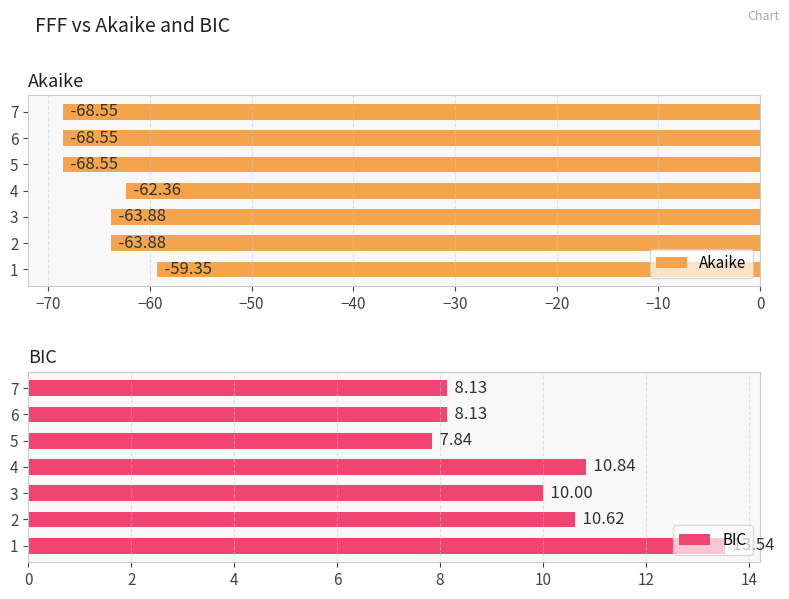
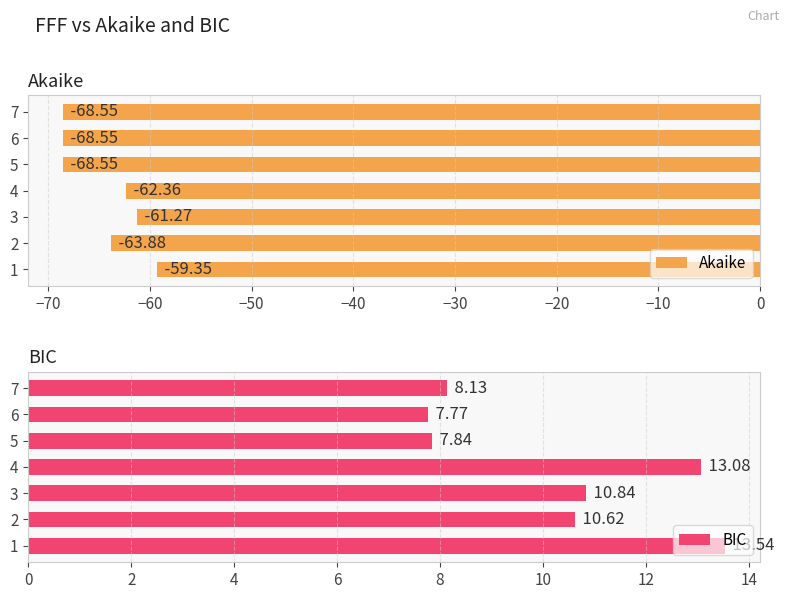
  {
    "Akaike": {
      "7": -68.55,
      "6": -68.55,
      "5": -68.55,
      "4": -62.36,
-     "3": -63.88,
+     "3": -61.27,
      "2": -63.88,
      "1": -59.35
    },
    "BIC": {
      "7": 8.13,
-     "6": 8.13,
+     "6": 7.77,
      "5": 7.84,
-     "4": 10.84,
-     "3": 10.00,
+     "4": 13.08,
+     "3": 10.84,
      "2": 10.62
    }
  }
